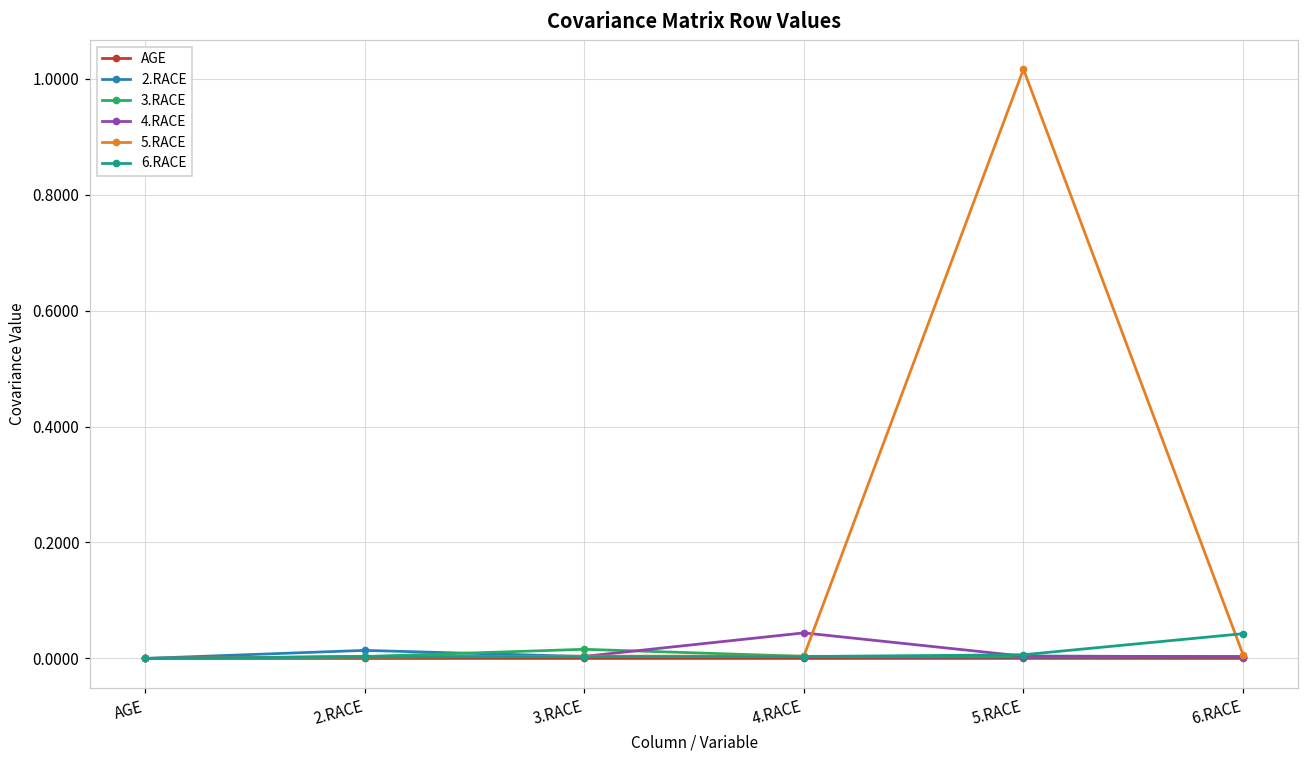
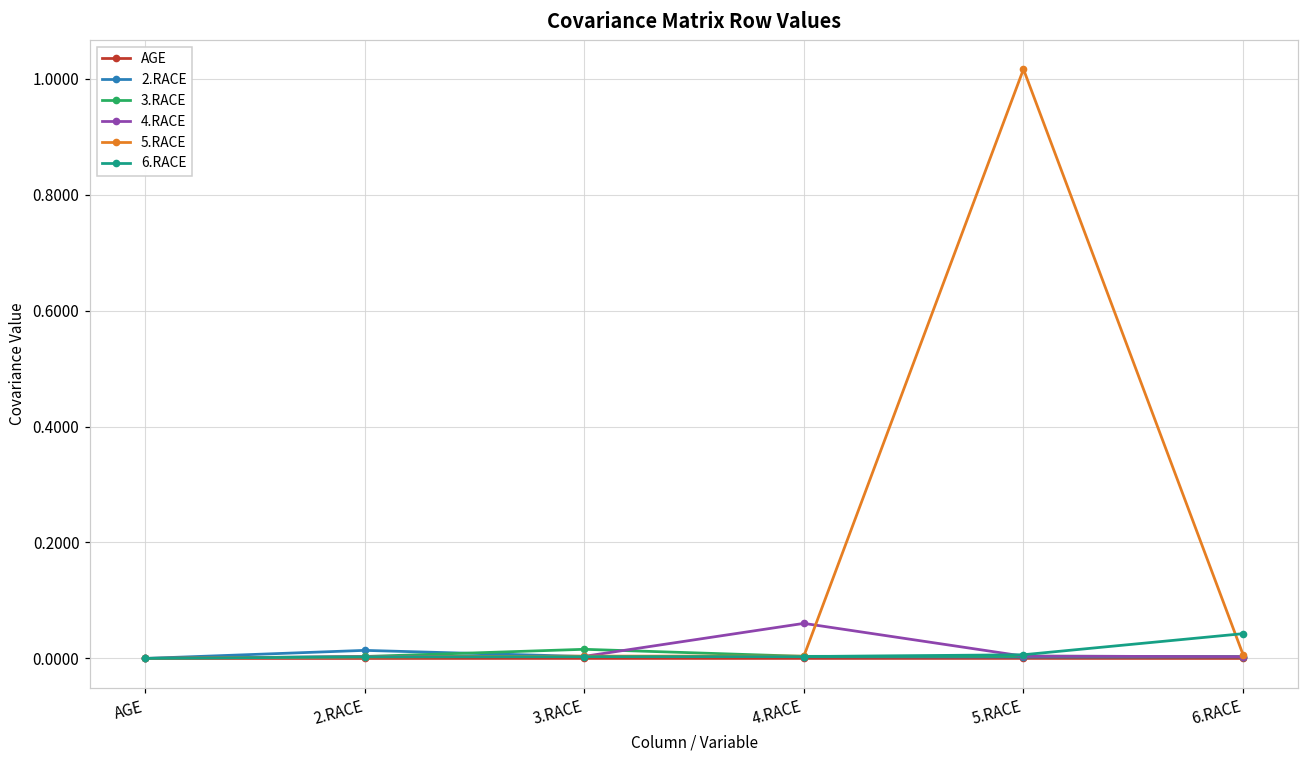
  {
    "2.RACE": {
      "2.RACE": 0.01
    },
    "4.RACE": {
-     "4.RACE": 0.04
+     "4.RACE": 0.06
    },
    "5.RACE": {
      "5.RACE": 1.02
    }
  }
